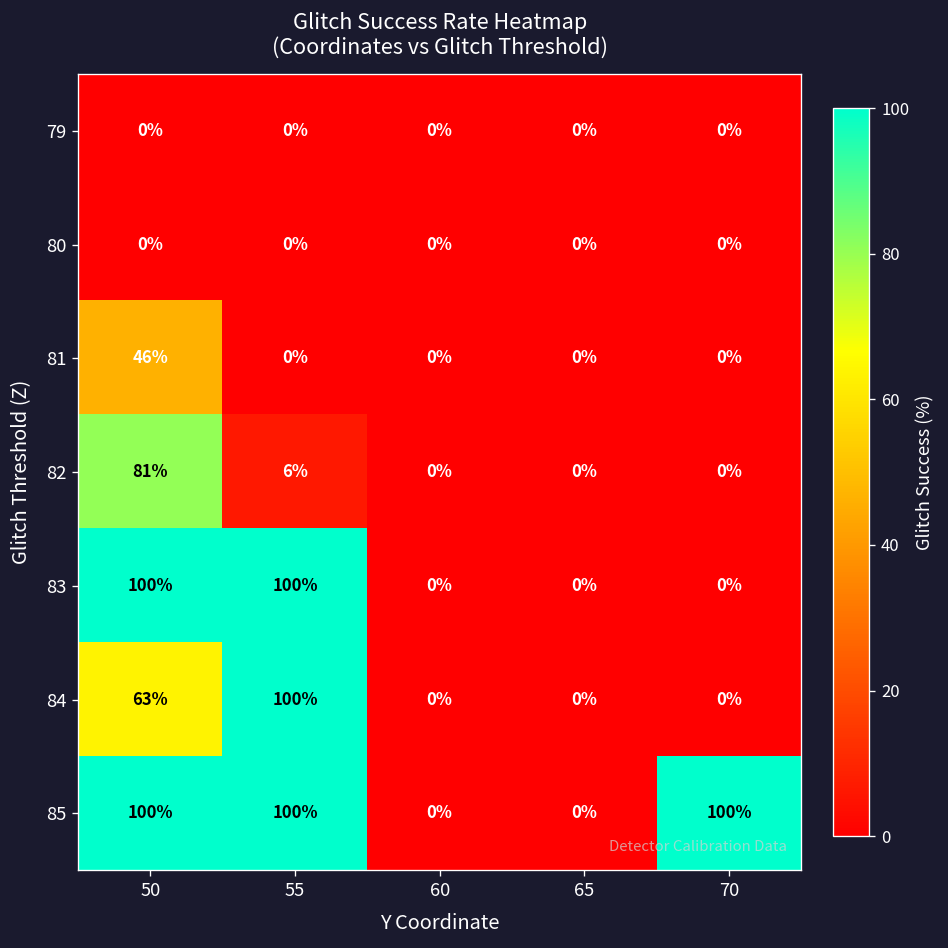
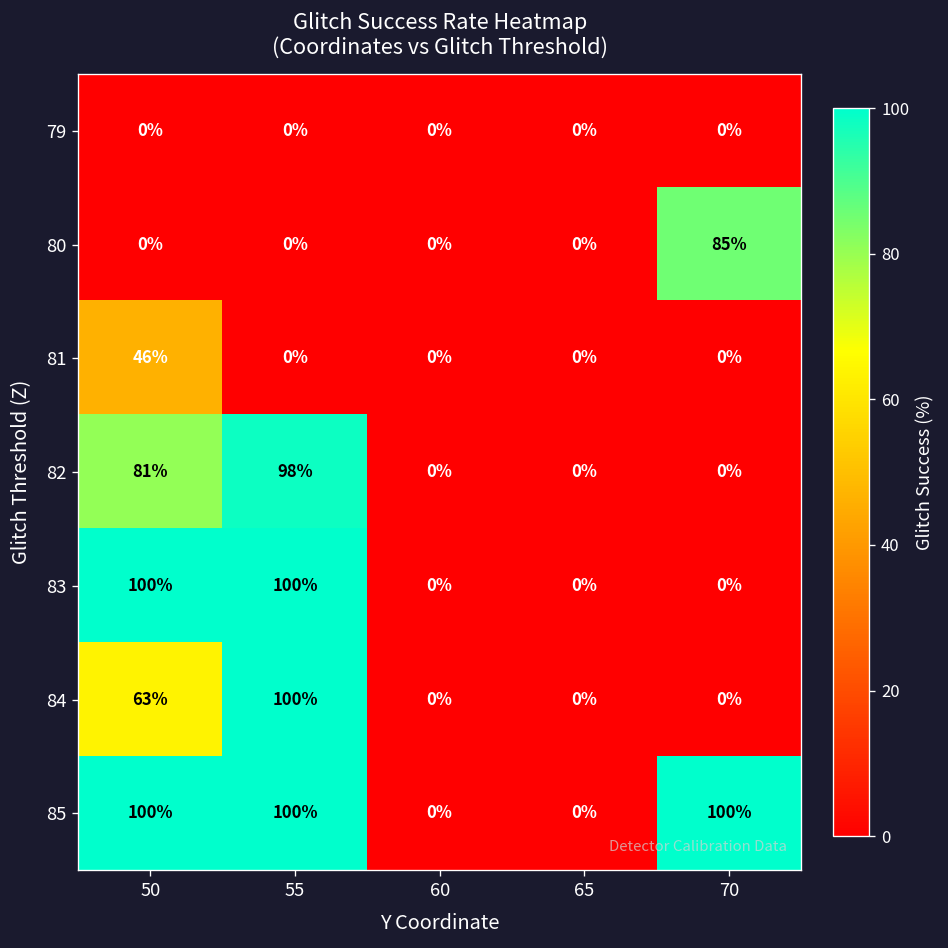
  {
    "79": {
      "50": "0%",
      "55": "0%",
      "60": "0%",
      "65": "0%",
      "70": "0%"
    },
    "80": {
      "50": "0%",
      "55": "0%",
      "60": "0%",
      "65": "0%",
-     "70": "0%"
+     "70": "85%"
    },
    "81": {
      "50": "46%",
      "55": "0%",
      "60": "0%",
      "65": "0%",
      "70": "0%"
    },
    "82": {
      "50": "81%",
-     "55": "6%",
+     "55": "98%",
      "60": "0%",
      "65": "0%",
      "70": "0%"
    },
    "83": {
      "50": "100%",
      "55": "100%",
      "60": "0%",
      "65": "0%",
      "70": "0%"
    },
    "84": {
      "50": "63%",
      "55": "100%",
      "60": "0%",
      "65": "0%",
      "70": "0%"
    },
    "85": {
      "50": "100%",
      "55": "100%",
      "60": "0%",
      "65": "0%"
    }
  }
